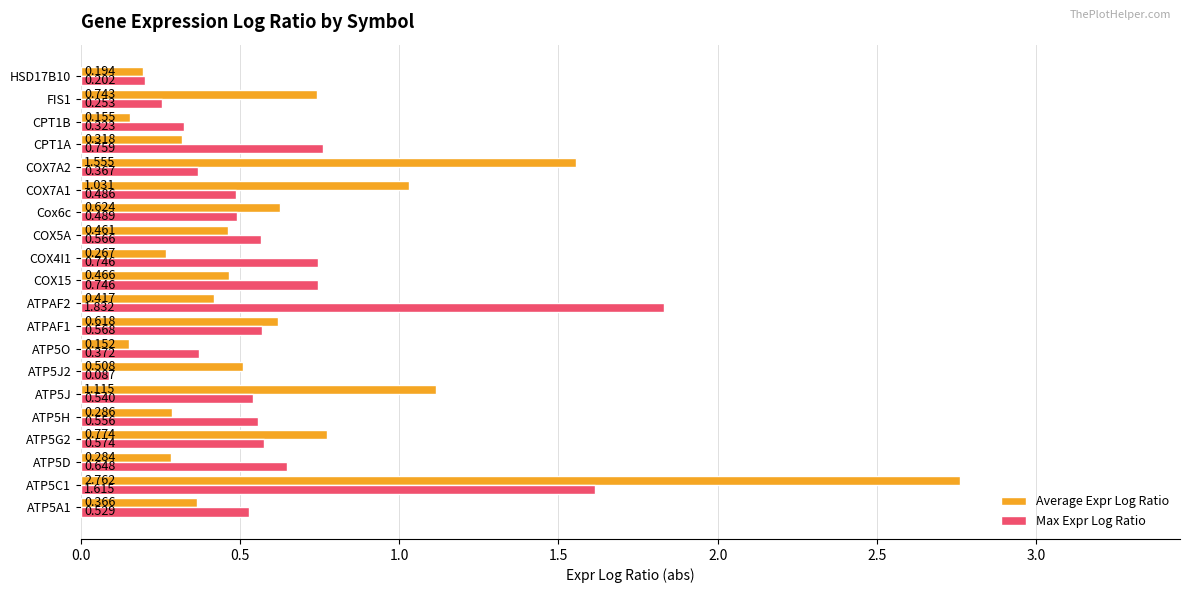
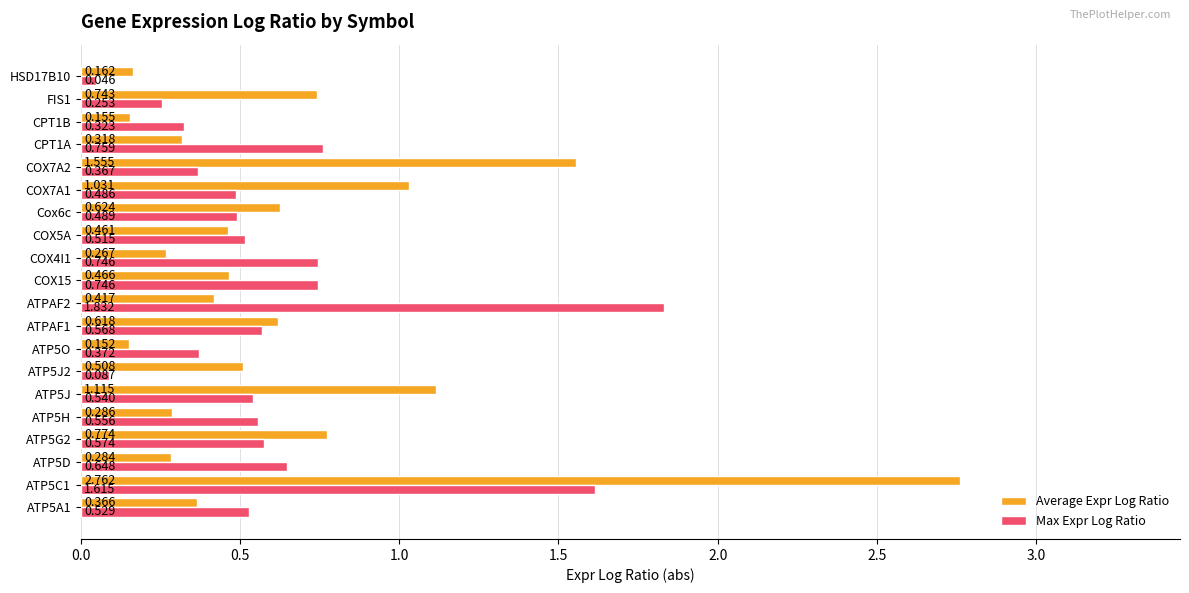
  {
    "Average Expr Log Ratio": {
-     "HSD17B10": 0.194
+     "HSD17B10": 0.162
    },
    "Max Expr Log Ratio": {
-     "HSD17B10": 0.202,
-     "COX5A": 0.566
+     "HSD17B10": 0.046,
+     "COX5A": 0.515
    }
  }
